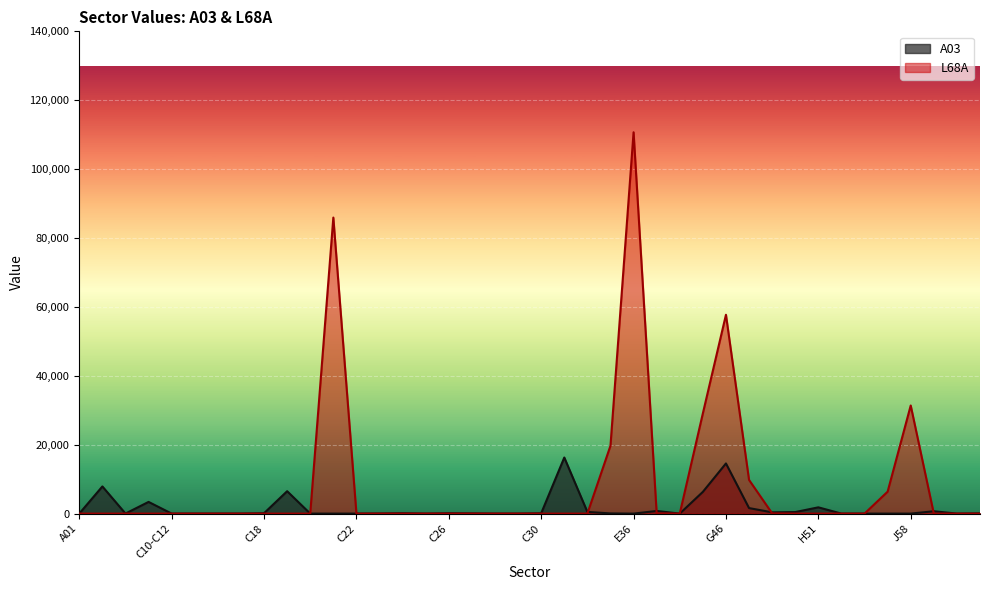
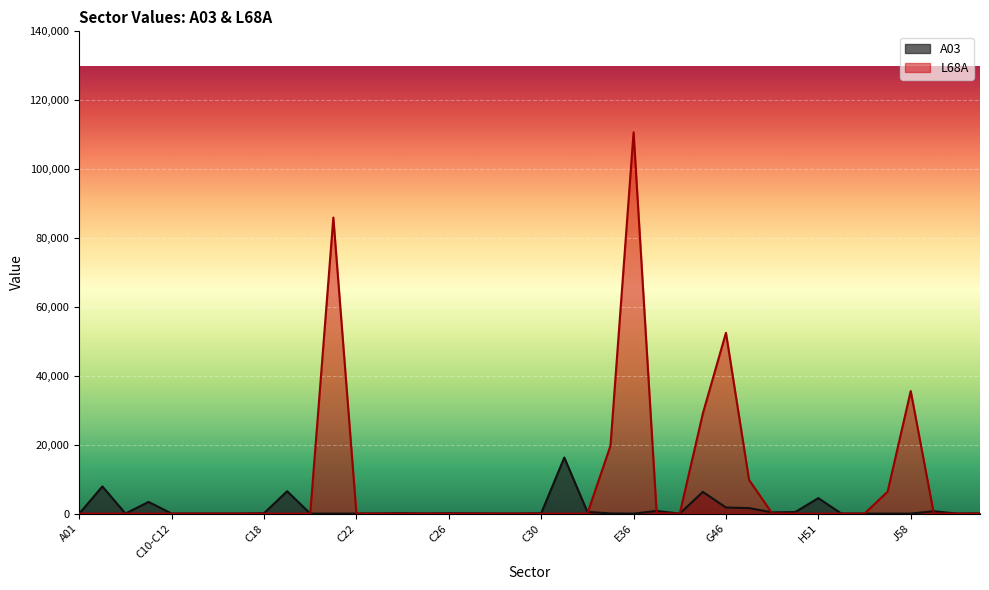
  {
    "A03": {
      "E36": "0",
-     "G46": "15,000",
-     "H51": "2,000",
+     "G46": "2,000",
+     "H51": "4,000",
      "J58": "0"
    },
    "L68A": {
      "E36": "111,000",
-     "G46": "58,000",
+     "G46": "52,000",
      "H51": "0",
-     "J58": "31,000"
+     "J58": "36,000"
    }
  }
